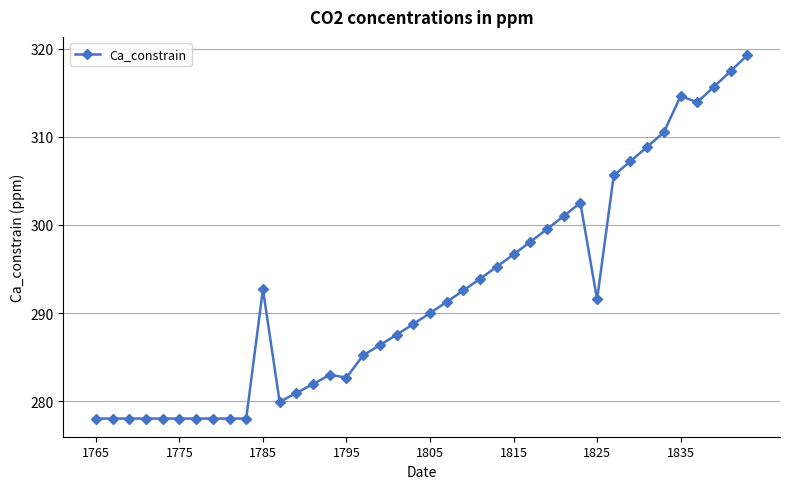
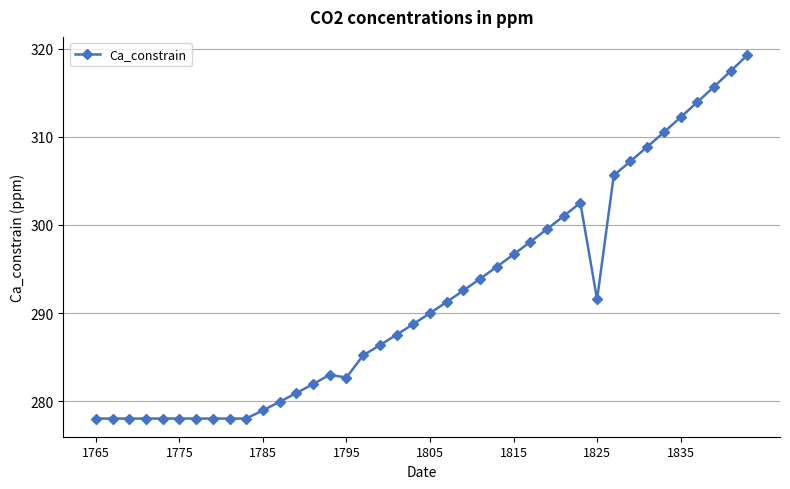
  {
    "1765": 278,
    "1775": 278,
-   "1785": 293,
+   "1785": 279,
    "1795": 283,
    "1805": 290,
    "1815": 297,
    "1825": 292,
-   "1835": 315
+   "1835": 312
  }
